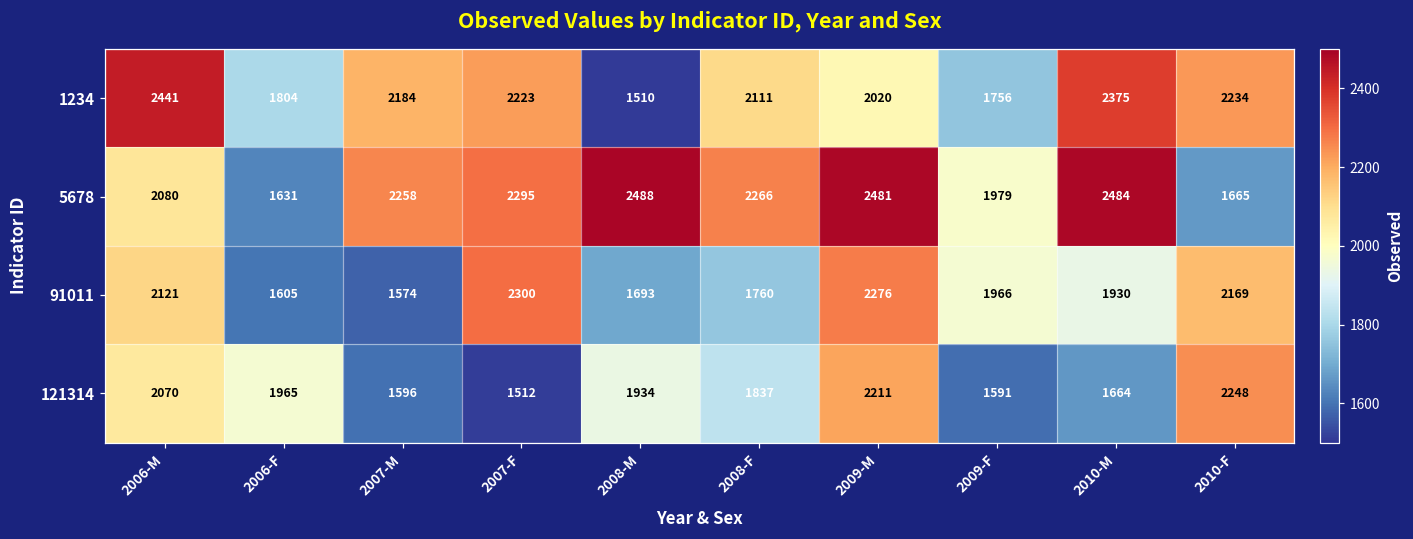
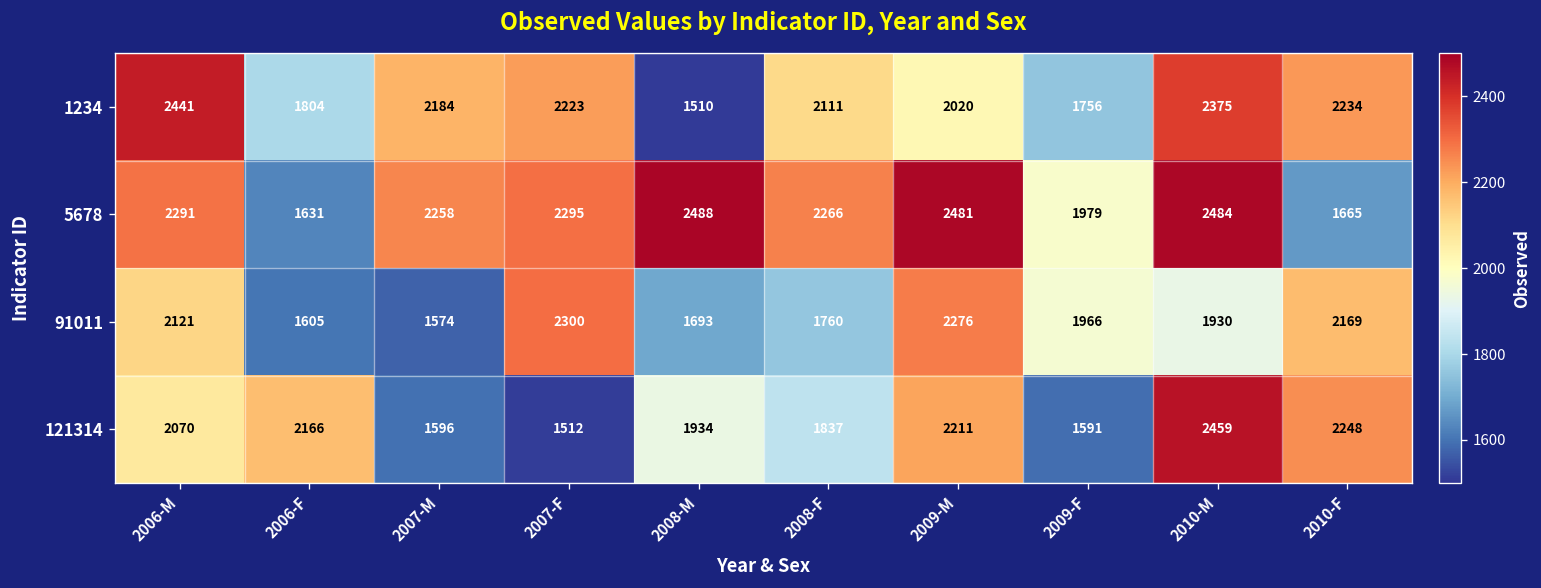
  {
    "1234": {
      "2006-M": 2441,
      "2006-F": 1804,
      "2007-M": 2184,
      "2007-F": 2223,
      "2008-M": 1510,
      "2008-F": 2111,
      "2009-M": 2020,
      "2009-F": 1756,
      "2010-M": 2375,
      "2010-F": 2234
    },
    "5678": {
-     "2006-M": 2080,
+     "2006-M": 2291,
      "2006-F": 1631,
      "2007-M": 2258,
      "2007-F": 2295,
      "2008-M": 2488,
      "2008-F": 2266,
      "2009-M": 2481,
      "2009-F": 1979,
      "2010-M": 2484,
      "2010-F": 1665
    },
    "91011": {
      "2006-M": 2121,
      "2006-F": 1605,
      "2007-M": 1574,
      "2007-F": 2300,
      "2008-M": 1693,
      "2008-F": 1760,
      "2009-M": 2276,
      "2009-F": 1966,
      "2010-M": 1930,
      "2010-F": 2169
    },
    "121314": {
      "2006-M": 2070,
-     "2006-F": 1965,
+     "2006-F": 2166,
      "2007-M": 1596,
      "2007-F": 1512,
      "2008-M": 1934,
      "2008-F": 1837,
      "2009-M": 2211,
      "2009-F": 1591,
-     "2010-M": 1664,
+     "2010-M": 2459,
      "2010-F": 2248
    }
  }
